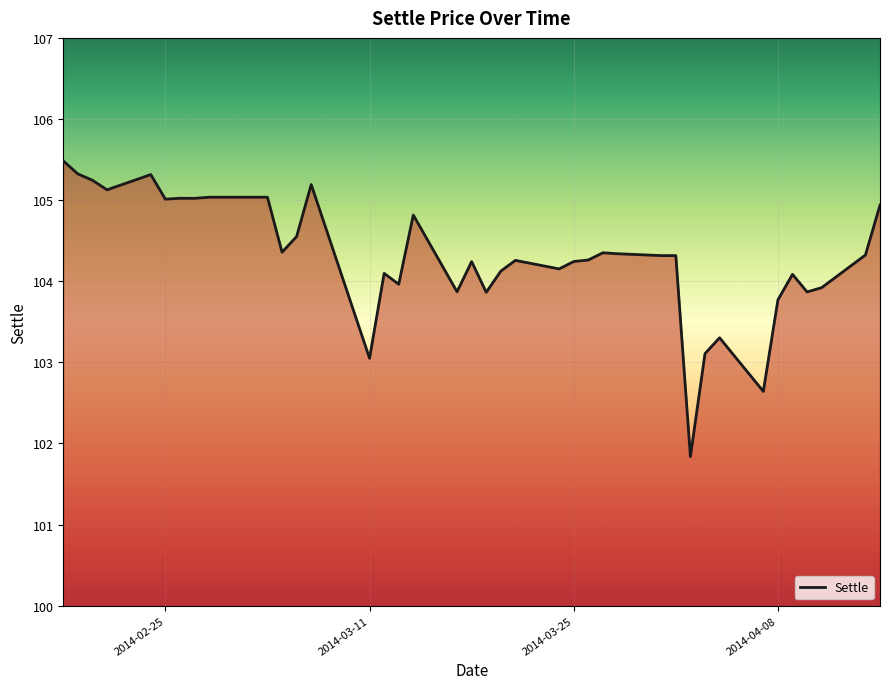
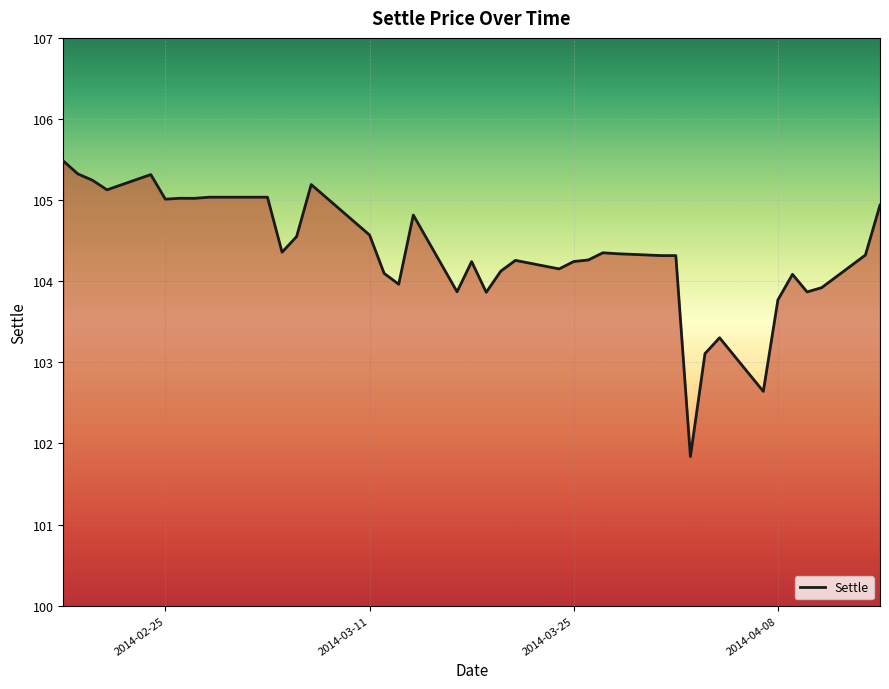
  {
    "2014-02-25": 105.0,
-   "2014-03-11": 103.1,
+   "2014-03-11": 104.6,
    "2014-03-25": 104.2,
    "2014-04-08": 103.8
  }
